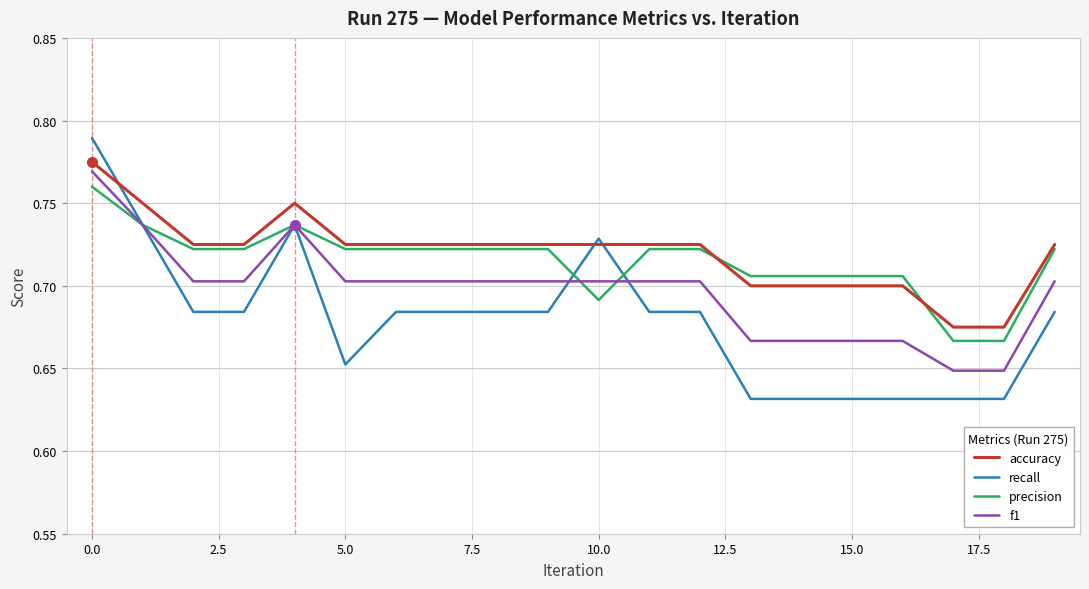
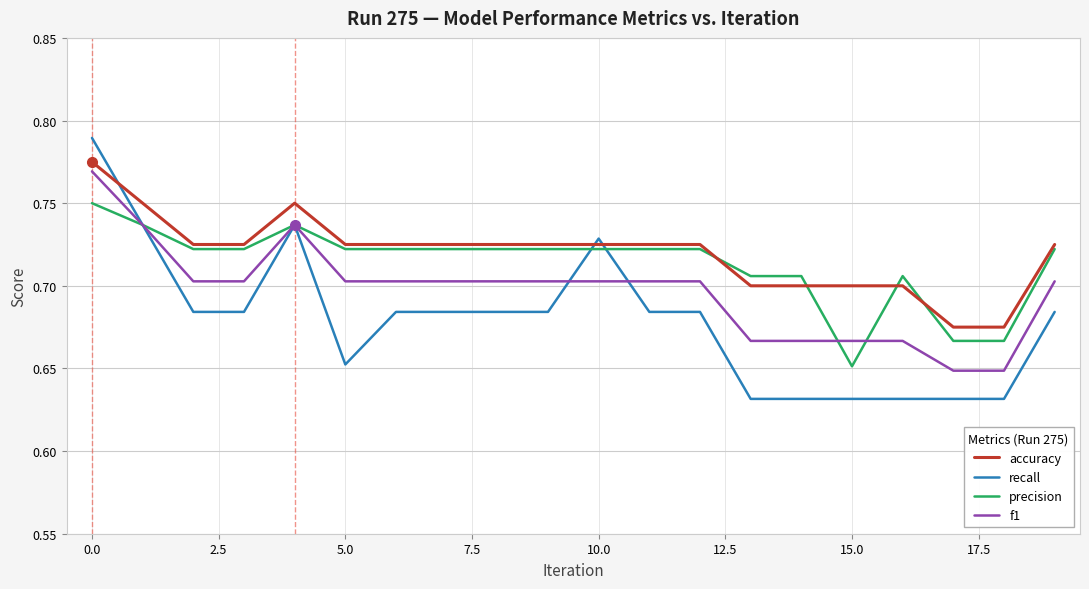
  {
    "recall": {
      "0.0": 0.789,
      "5.0": 0.652,
      "10.0": 0.729,
      "15.0": 0.632
    },
    "precision": {
-     "0.0": 0.76,
+     "0.0": 0.75,
      "5.0": 0.722,
-     "10.0": 0.691,
-     "15.0": 0.706
+     "10.0": 0.722,
+     "15.0": 0.651
    }
  }
